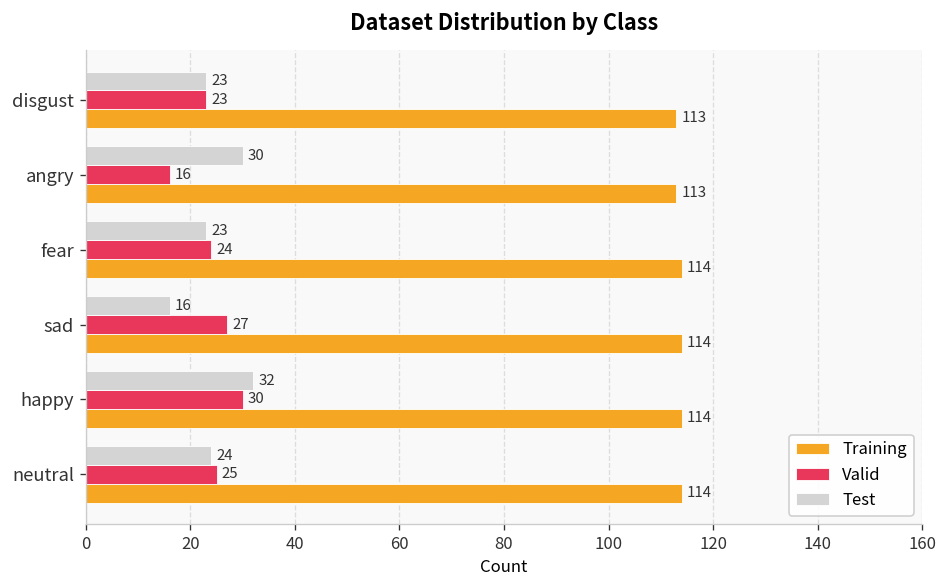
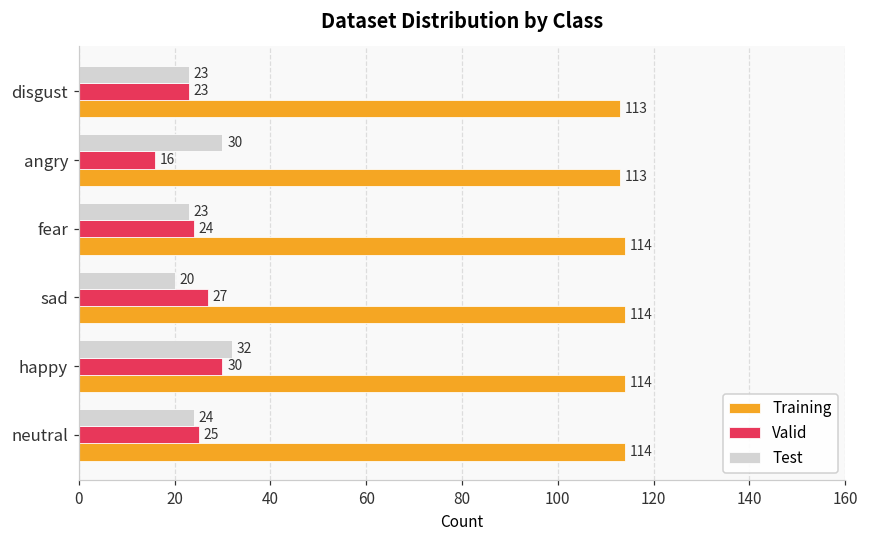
  {
    "Training": {
      "disgust": 113,
      "angry": 113,
      "fear": 114,
      "sad": 114,
      "happy": 114,
      "neutral": 114
    },
    "Valid": {
      "disgust": 23,
      "angry": 16,
      "fear": 24,
      "sad": 27,
      "happy": 30,
      "neutral": 25
    },
    "Test": {
      "disgust": 23,
      "angry": 30,
      "fear": 23,
-     "sad": 16,
+     "sad": 20,
      "happy": 32,
      "neutral": 24
    }
  }
